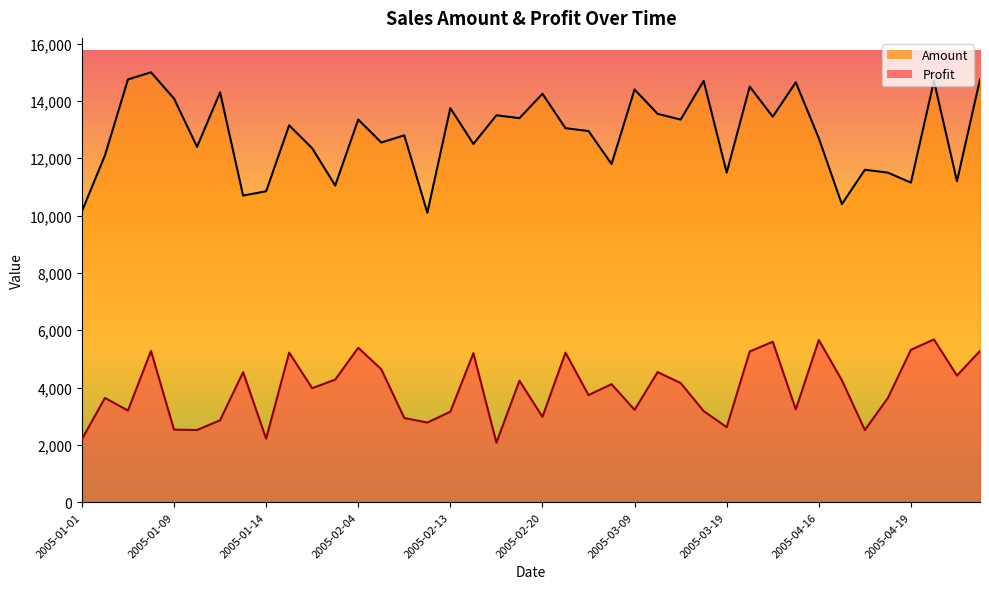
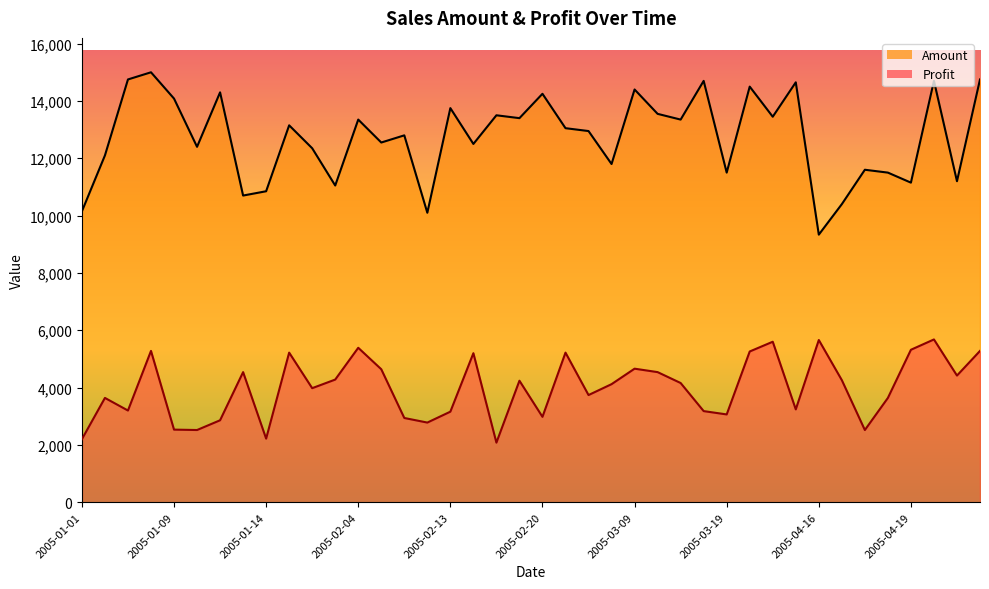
  {
    "Amount": {
      "2005-01-09": "14,100",
      "2005-02-04": "13,400",
      "2005-02-13": "13,800",
      "2005-03-09": "14,400",
      "2005-03-19": "11,500",
-     "2005-04-16": "12,700",
+     "2005-04-16": "9,300",
      "2005-04-19": "11,200"
    },
    "Profit": {
      "2005-01-09": "2,500",
      "2005-02-04": "5,400",
      "2005-02-13": "3,200",
-     "2005-03-09": "3,200",
-     "2005-03-19": "2,600",
+     "2005-03-09": "4,700",
+     "2005-03-19": "3,100",
      "2005-04-16": "5,700",
      "2005-04-19": "5,300"
    }
  }
